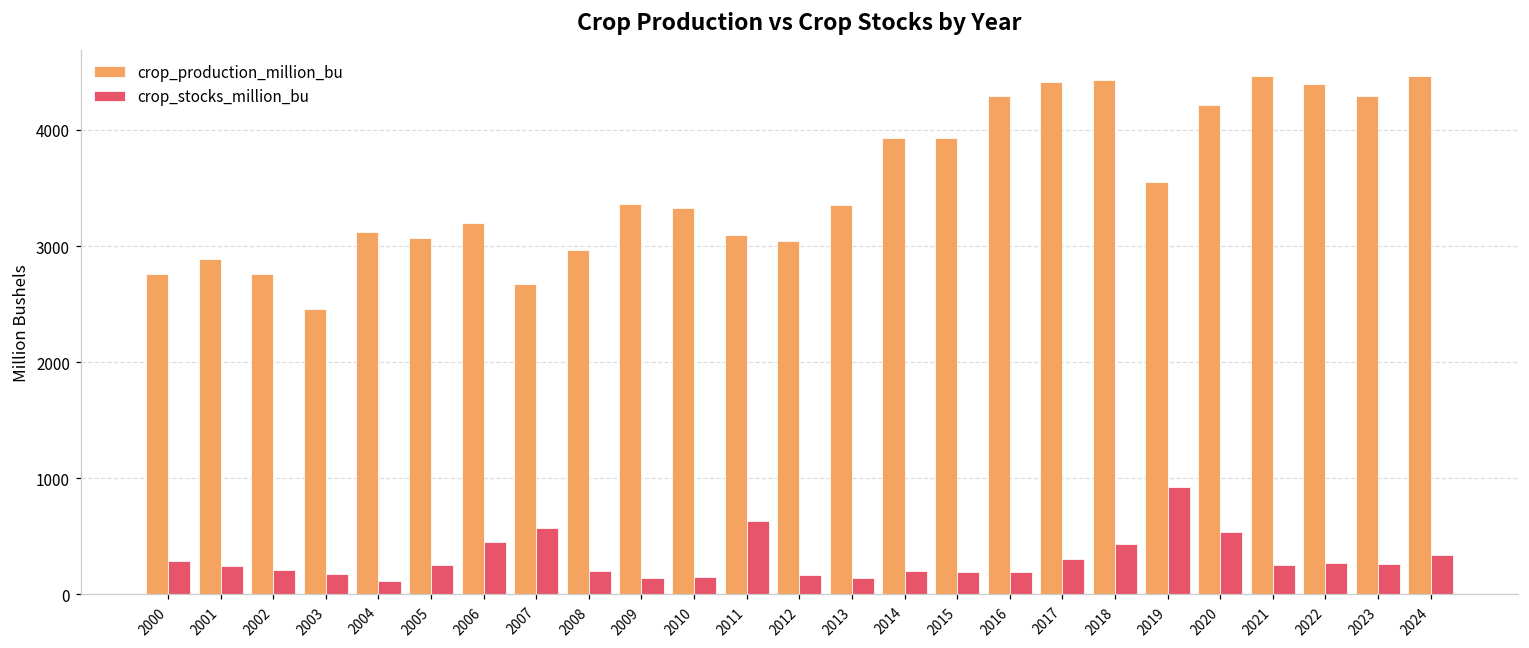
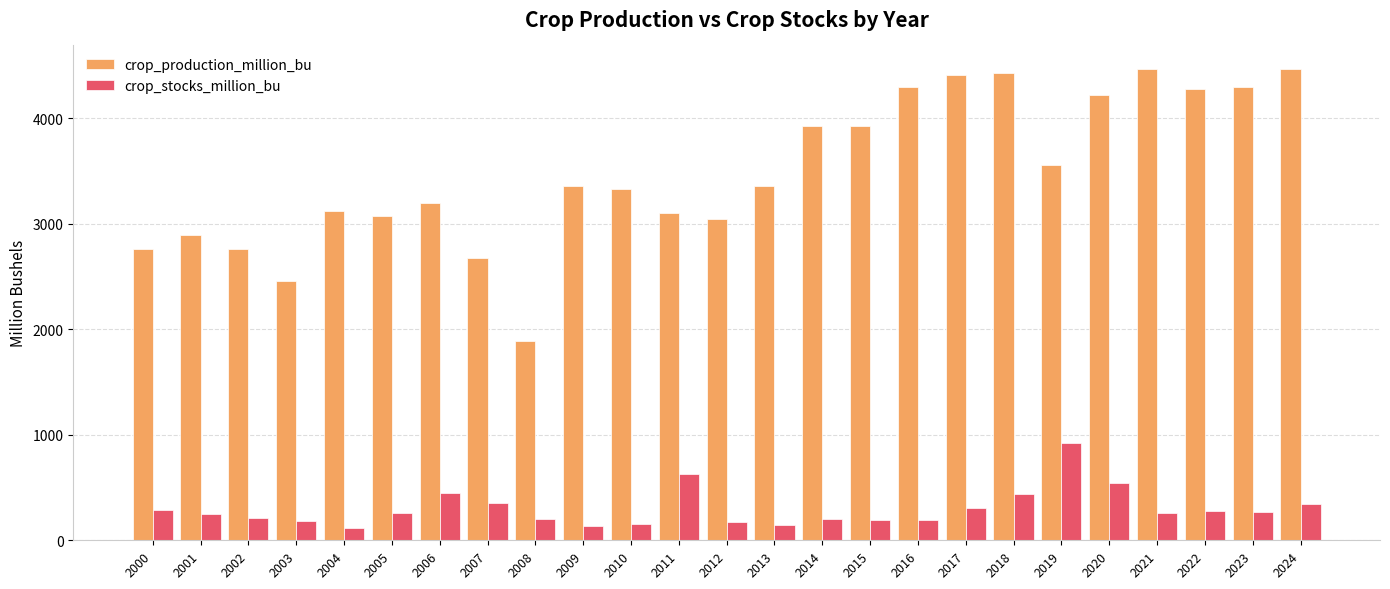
  {
    "crop_production_million_bu": {
      "2000": 2760,
      "2001": 2890,
      "2002": 2760,
      "2003": 2450,
      "2004": 3120,
      "2005": 3070,
      "2006": 3200,
      "2007": 2680,
-     "2008": 2970,
+     "2008": 1890,
      "2009": 3360,
      "2010": 3330,
      "2011": 3100,
      "2012": 3040,
      "2013": 3360,
      "2014": 3930,
      "2015": 3930,
      "2016": 4300,
      "2017": 4410,
      "2018": 4430,
      "2019": 3550,
      "2020": 4220,
      "2021": 4460,
-     "2022": 4400,
+     "2022": 4270,
      "2023": 4290,
      "2024": 4460
    },
    "crop_stocks_million_bu": {
      "2000": 290,
      "2001": 250,
      "2002": 210,
      "2003": 180,
      "2004": 110,
      "2005": 260,
      "2006": 450,
-     "2007": 570,
+     "2007": 350,
      "2008": 210,
      "2009": 140,
      "2010": 150,
      "2011": 630,
      "2012": 170,
      "2013": 140,
      "2014": 200,
      "2015": 190,
      "2016": 200,
      "2017": 300,
      "2018": 440,
      "2019": 930,
      "2020": 540,
      "2021": 260,
      "2022": 270,
      "2023": 260,
      "2024": 340
    }
  }
